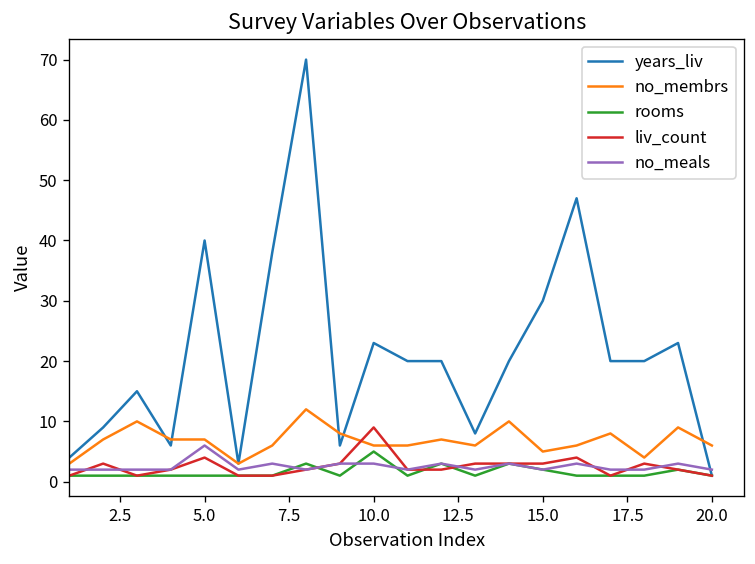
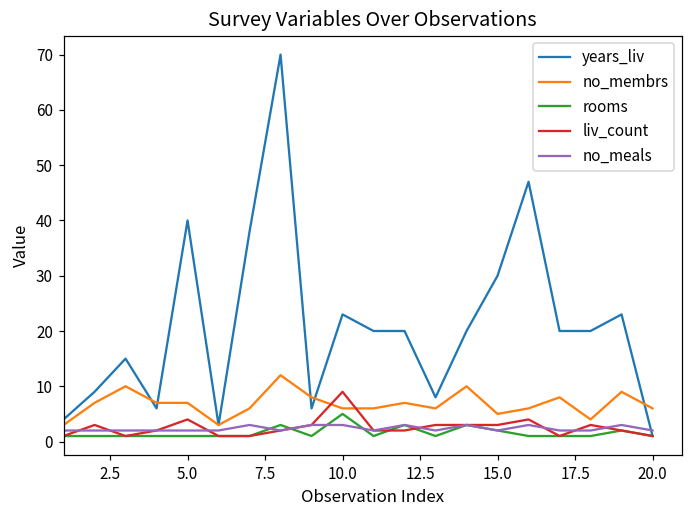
  {
    "years_liv": {
      "5.0": 40,
      "10.0": 23,
      "15.0": 30
    },
    "no_membrs": {
      "5.0": 7,
      "10.0": 6,
      "15.0": 5,
      "20.0": 6
    },
    "rooms": {
      "5.0": 1,
      "10.0": 5
    },
    "liv_count": {
      "5.0": 4,
      "10.0": 9,
      "15.0": 3
    },
    "no_meals": {
-     "5.0": 6,
+     "5.0": 2,
      "10.0": 3,
      "20.0": 2
    }
  }
